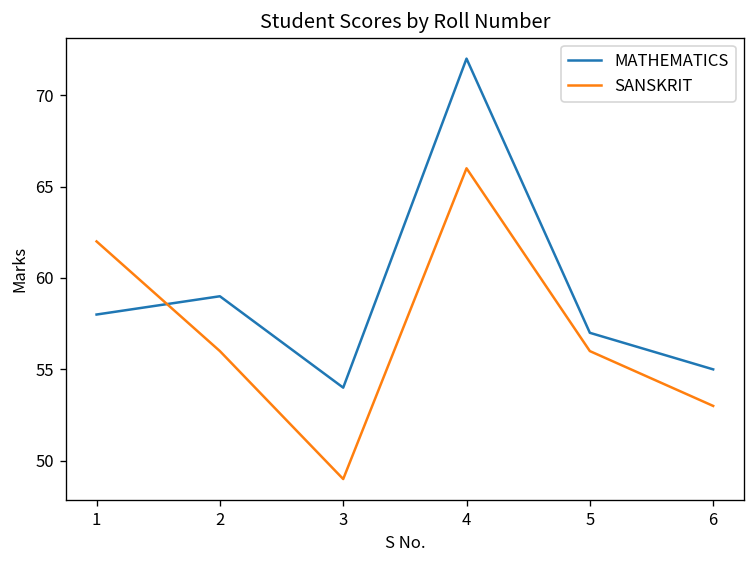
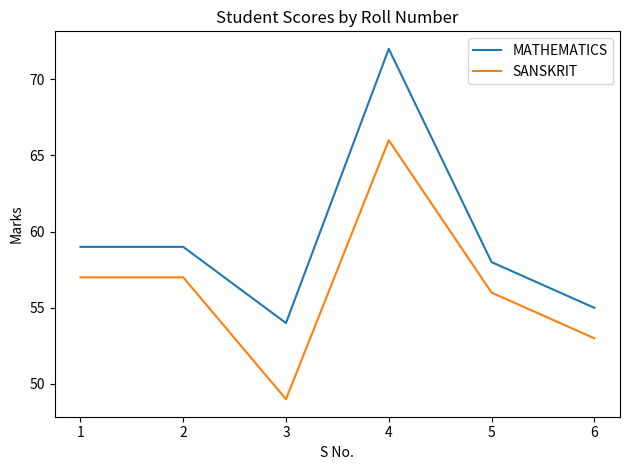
  {
    "MATHEMATICS": {
-     "1": 58,
+     "1": 59,
      "2": 59,
      "3": 54,
      "4": 72,
-     "5": 57,
+     "5": 58,
      "6": 55
    },
    "SANSKRIT": {
-     "1": 62,
-     "2": 56,
+     "1": 57,
+     "2": 57,
      "3": 49,
      "4": 66,
      "5": 56,
      "6": 53
    }
  }
